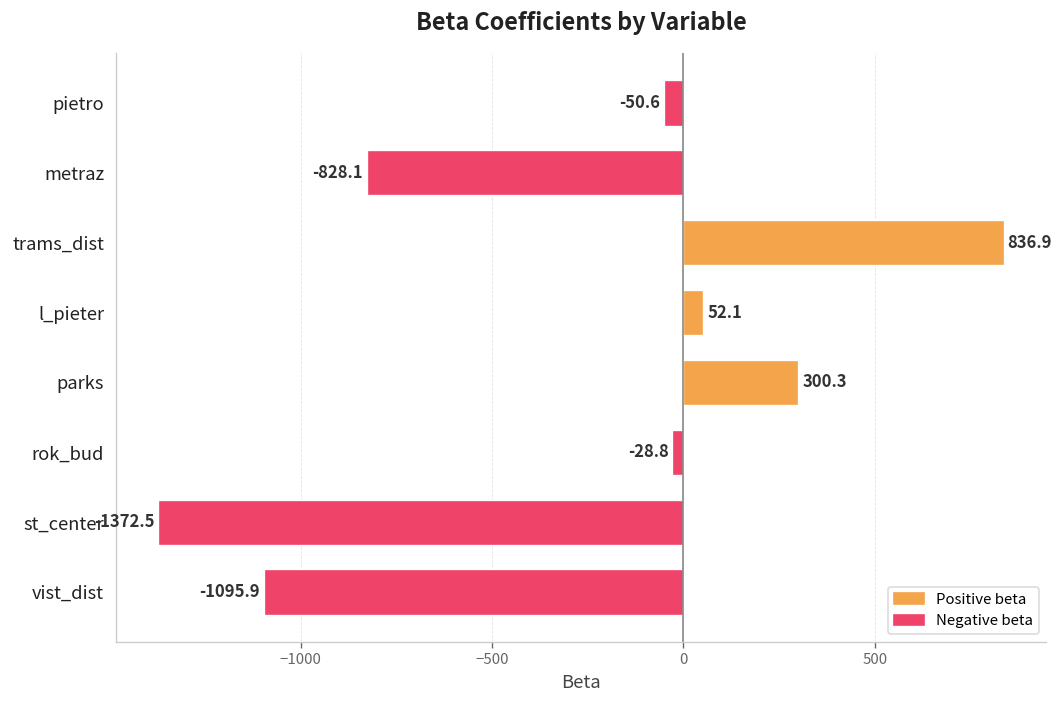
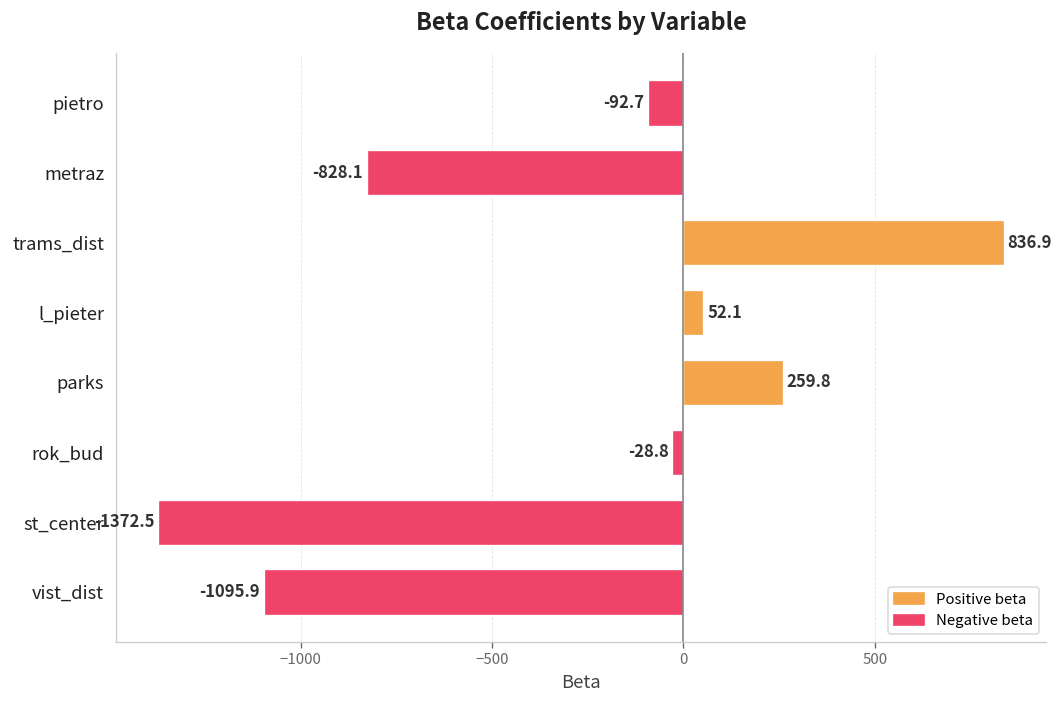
  {
-   "pietro": -50.6,
+   "pietro": -92.7,
    "metraz": -828.1,
    "trams_dist": 836.9,
    "l_pieter": 52.1,
-   "parks": 300.3,
+   "parks": 259.8,
    "rok_bud": -28.8,
    "st_center": -1372.5,
    "vist_dist": -1095.9
  }
